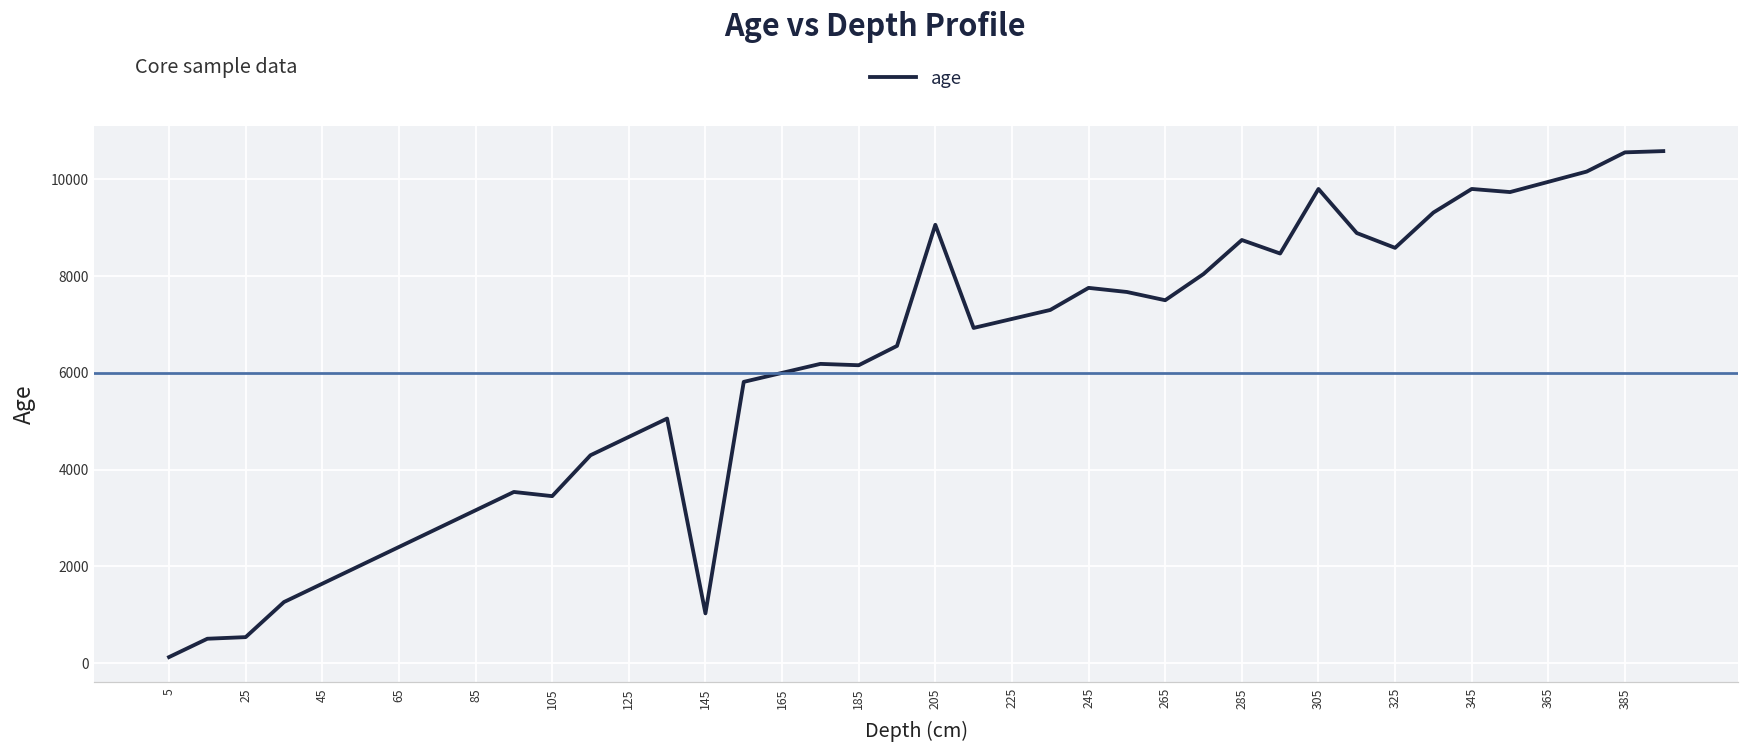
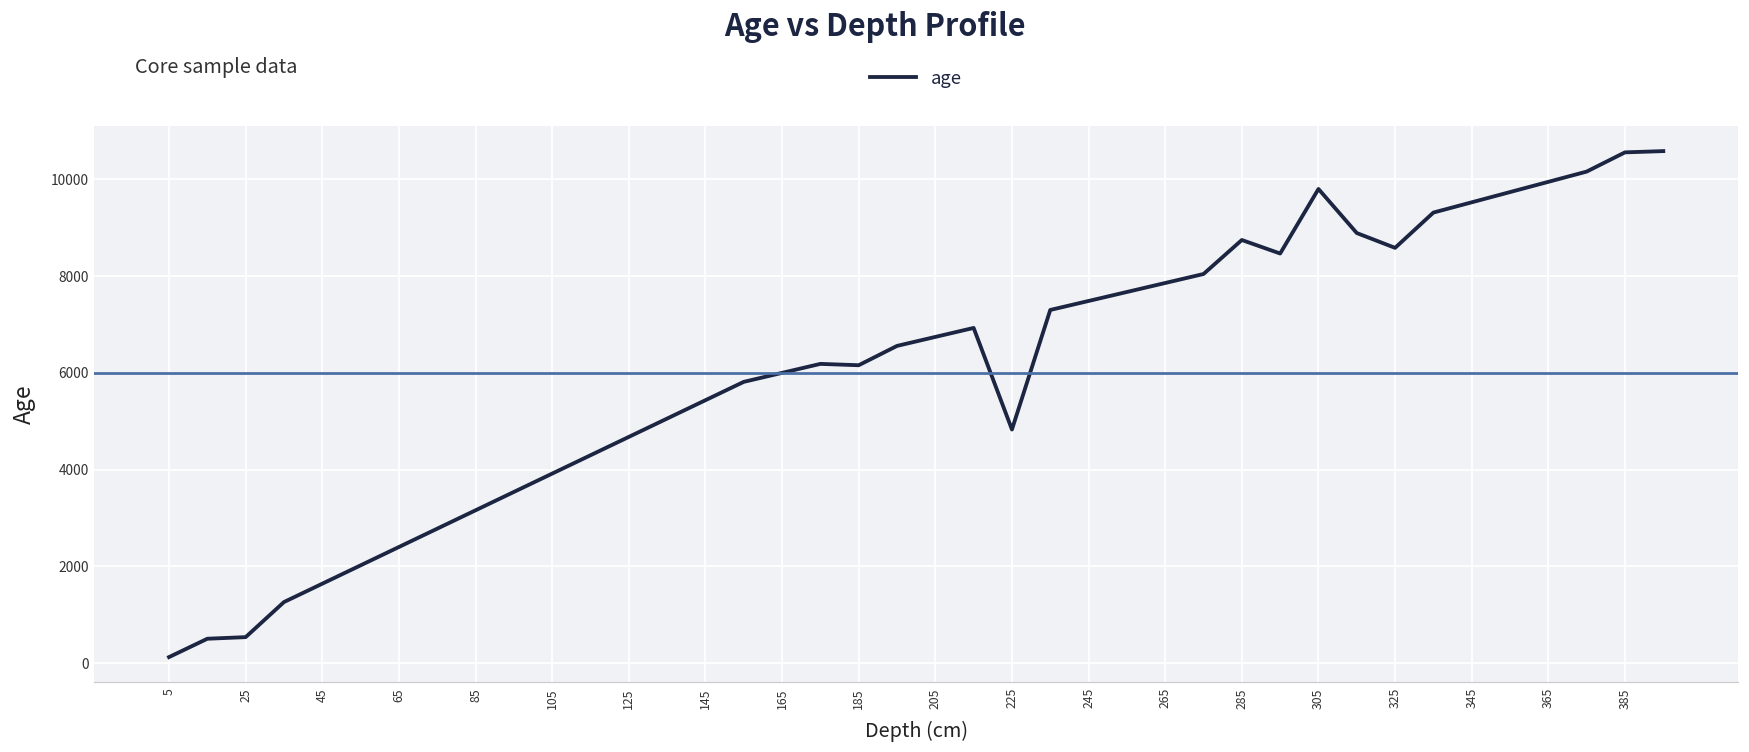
  {
    "5": 100,
    "25": 500,
    "45": 1600,
    "65": 2400,
    "85": 3200,
-   "105": 3500,
+   "105": 3900,
    "125": 4700,
-   "145": 1000,
+   "145": 5400,
    "165": 6000,
    "185": 6200,
-   "205": 9000,
-   "225": 7100,
-   "245": 7700,
-   "265": 7500,
+   "205": 6700,
+   "225": 4800,
+   "245": 7500,
+   "265": 7800,
    "285": 8700,
    "305": 9800,
    "325": 8600,
-   "345": 9800,
+   "345": 9500,
    "365": 9900,
    "385": 10500
  }
